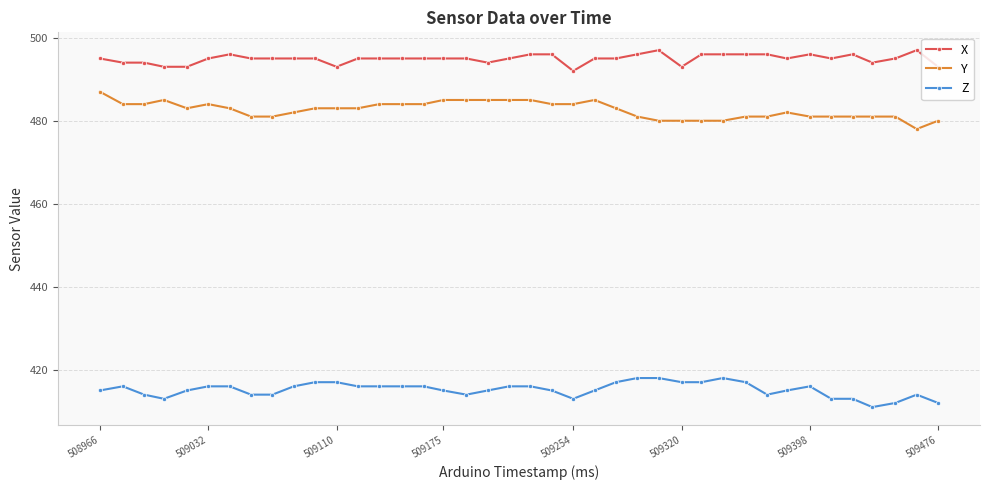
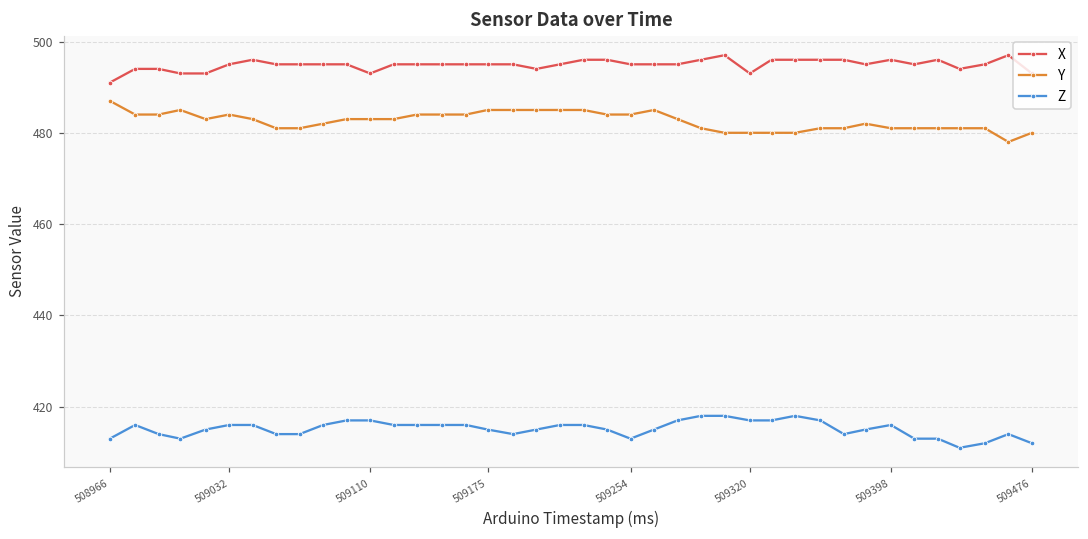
  {
    "X": {
-     "508966": 495,
+     "508966": 491,
      "509032": 495,
      "509110": 493,
      "509175": 495,
-     "509254": 492,
+     "509254": 495,
      "509320": 493,
      "509398": 496
    },
    "Y": {
      "508966": 487,
      "509032": 484,
      "509110": 483,
      "509175": 485,
      "509254": 484,
      "509320": 480,
      "509398": 481,
      "509476": 480
    },
    "Z": {
-     "508966": 415,
+     "508966": 413,
      "509032": 416,
      "509110": 417,
      "509175": 415,
      "509254": 413,
      "509320": 417,
      "509398": 416,
      "509476": 412
    }
  }
